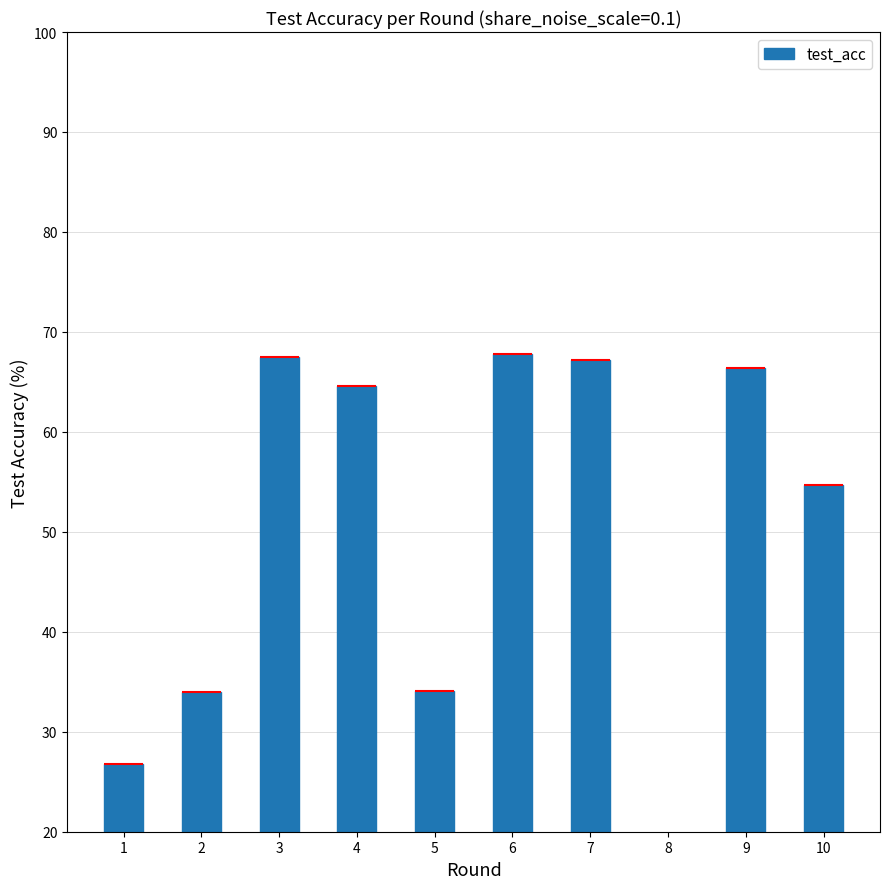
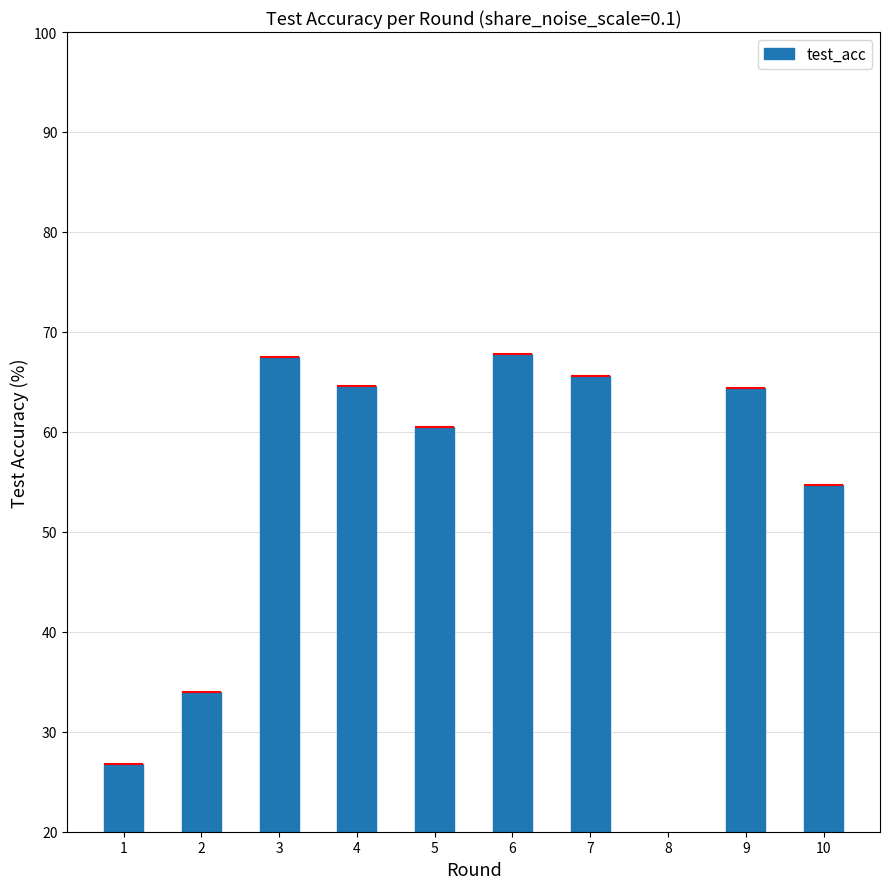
  {
    "1": 27,
    "2": 34,
    "3": 68,
    "4": 65,
-   "5": 34,
+   "5": 61,
    "6": 68,
-   "7": 67,
-   "9": 66,
+   "7": 66,
+   "9": 64,
    "10": 55
  }
